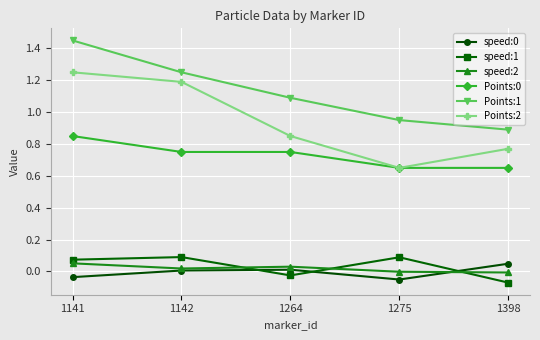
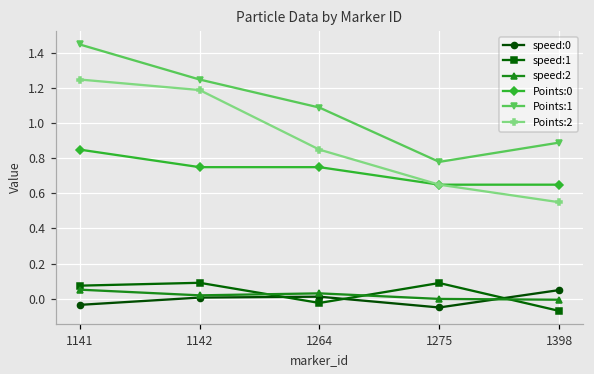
  {
    "Points:1": {
      "1141": 1.45,
      "1142": 1.25,
      "1264": 1.09,
-     "1275": 0.95,
+     "1275": 0.78,
      "1398": 0.89
    },
    "Points:2": {
      "1141": 1.25,
      "1142": 1.19,
      "1264": 0.85,
-     "1398": 0.77
+     "1398": 0.55
    }
  }
